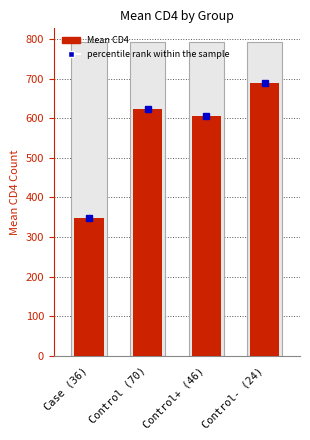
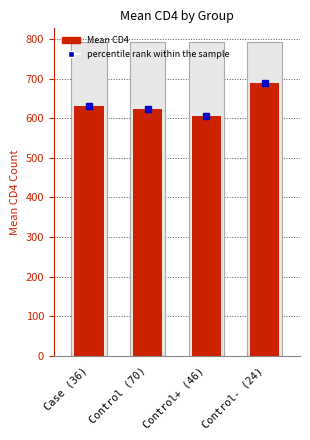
  {
    "Mean CD4": {
-     "Case (36)": 350,
+     "Case (36)": 630,
      "Control (70)": 620,
      "Control+ (46)": 610,
      "Control- (24)": 690
    }
  }
